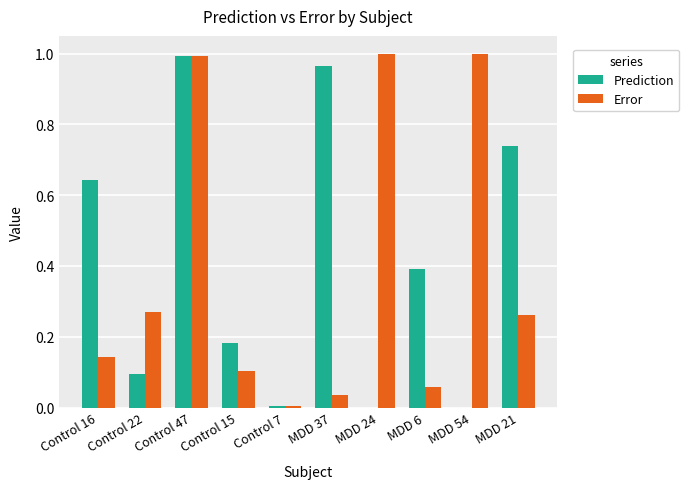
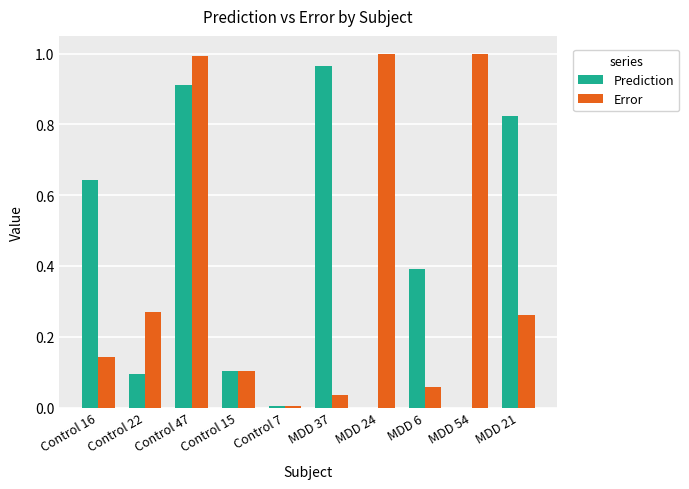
  {
    "Prediction": {
      "Control 16": 0.64,
      "Control 22": 0.10,
-     "Control 47": 0.99,
-     "Control 15": 0.18,
+     "Control 47": 0.91,
+     "Control 15": 0.10,
      "MDD 37": 0.96,
      "MDD 6": 0.39,
-     "MDD 21": 0.74
+     "MDD 21": 0.82
    },
    "Error": {
      "Control 16": 0.14,
      "Control 22": 0.27,
      "Control 47": 0.99,
      "Control 15": 0.10,
      "MDD 37": 0.04,
      "MDD 24": 1.00,
      "MDD 6": 0.06,
      "MDD 54": 1.00,
      "MDD 21": 0.26
    }
  }
